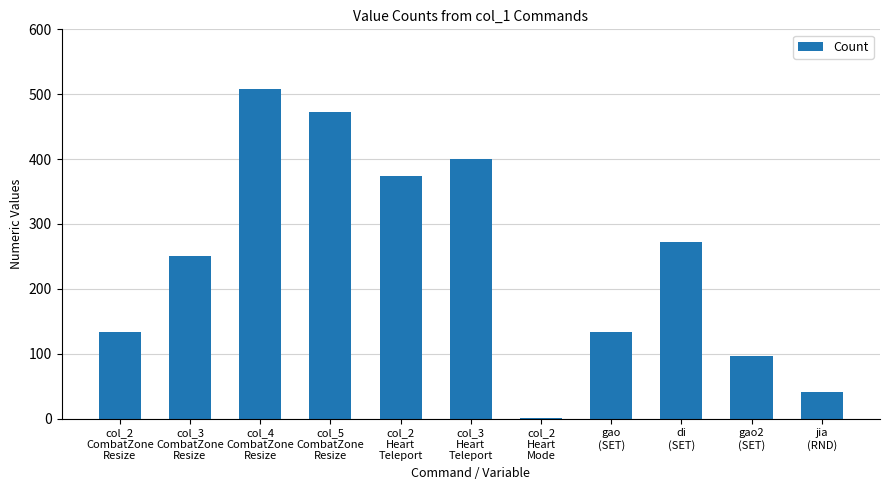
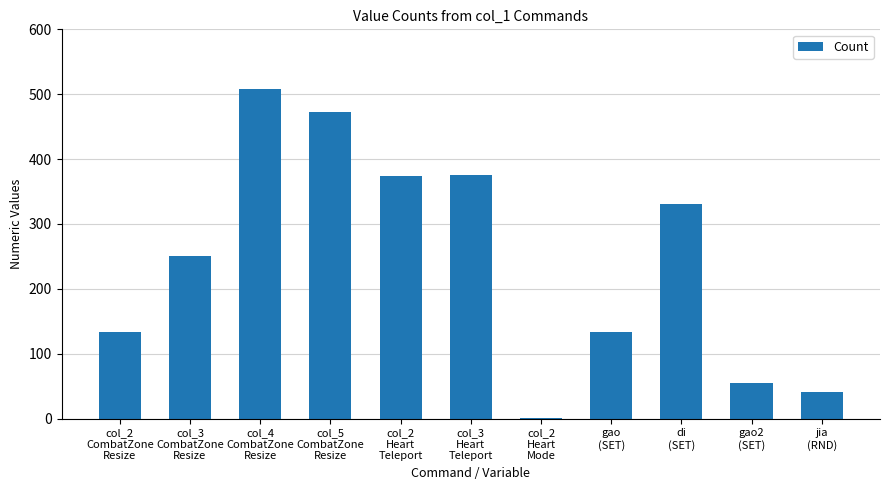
  {
    "col_2 CombatZone Resize": 130,
    "col_3 CombatZone Resize": 250,
    "col_4 CombatZone Resize": 510,
    "col_5 CombatZone Resize": 470,
    "col_2 Heart Teleport": 370,
-   "col_3 Heart Teleport": 400,
+   "col_3 Heart Teleport": 380,
    "gao (SET)": 130,
-   "di (SET)": 270,
-   "gao2 (SET)": 100,
+   "di (SET)": 330,
+   "gao2 (SET)": 60,
    "jia (RND)": 40
  }
